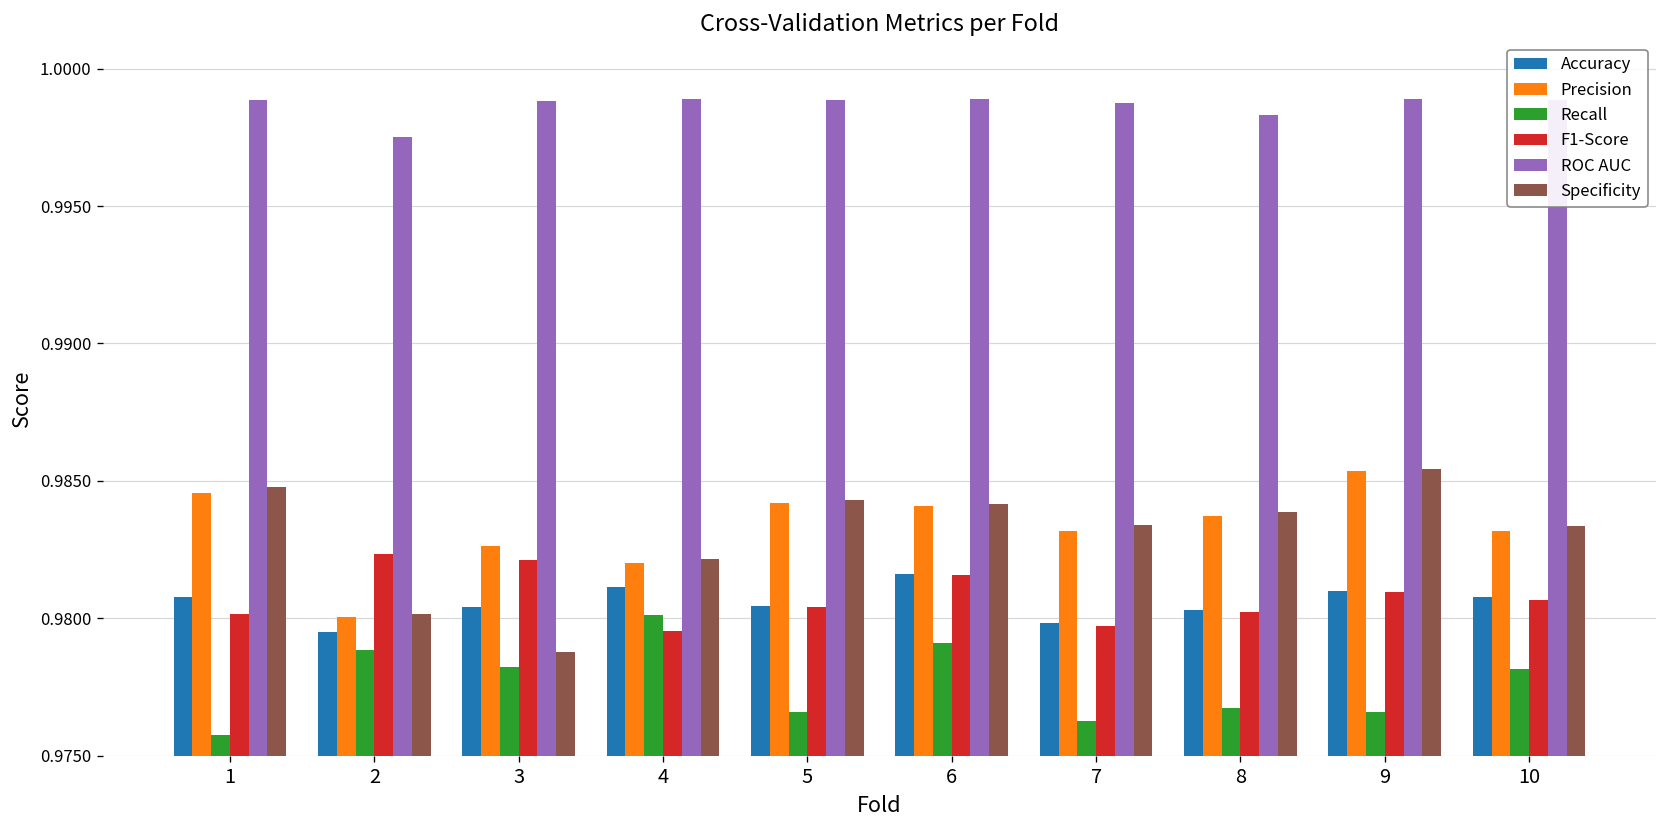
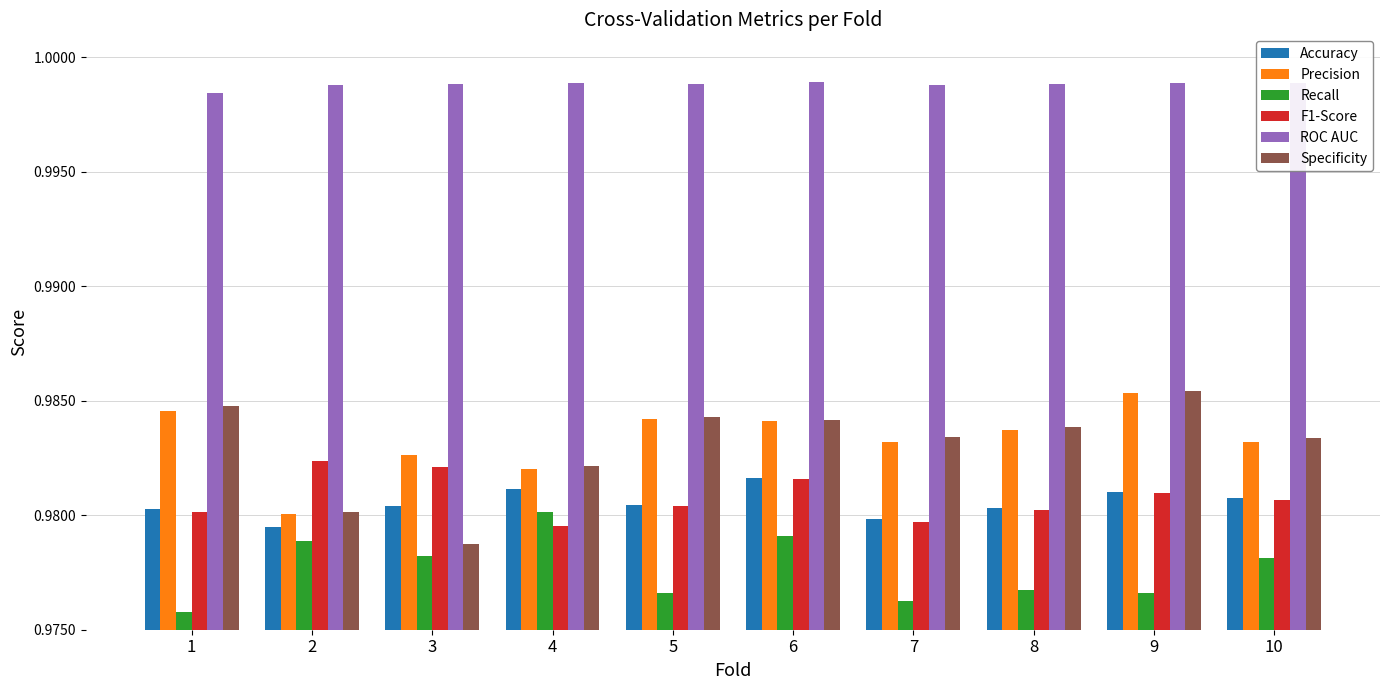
  {
    "Accuracy": {
-     "1": 0.9808,
+     "1": 0.9803,
      "2": 0.9795,
      "3": 0.9804,
      "4": 0.9811,
      "5": 0.9804,
      "6": 0.9816,
      "7": 0.9798,
      "8": 0.9803,
      "9": 0.9810,
      "10": 0.9808
    },
    "Precision": {
      "1": 0.9846,
      "2": 0.9800,
      "3": 0.9826,
      "4": 0.9820,
      "5": 0.9842,
      "6": 0.9841,
      "7": 0.9832,
      "8": 0.9837,
      "9": 0.9853,
      "10": 0.9832
    },
    "Recall": {
      "1": 0.9758,
      "2": 0.9789,
      "3": 0.9782,
      "4": 0.9801,
      "5": 0.9766,
      "6": 0.9791,
      "7": 0.9762,
      "8": 0.9767,
      "9": 0.9766,
      "10": 0.9782
    },
    "F1-Score": {
      "1": 0.9801,
      "2": 0.9824,
      "3": 0.9821,
      "4": 0.9795,
      "5": 0.9804,
      "6": 0.9816,
      "7": 0.9797,
      "8": 0.9802,
      "9": 0.9809,
      "10": 0.9807
    },
    "ROC AUC": {
-     "1": 0.9989,
-     "2": 0.9975,
+     "1": 0.9984,
+     "2": 0.9988,
      "3": 0.9988,
      "4": 0.9989,
      "5": 0.9988,
      "6": 0.9989,
      "7": 0.9988,
-     "8": 0.9983,
+     "8": 0.9988,
      "9": 0.9989
    },
    "Specificity": {
      "1": 0.9848,
      "2": 0.9801,
      "3": 0.9788,
      "4": 0.9822,
      "5": 0.9843,
      "6": 0.9841,
      "7": 0.9834,
      "8": 0.9838,
      "9": 0.9854,
      "10": 0.9834
    }
  }
